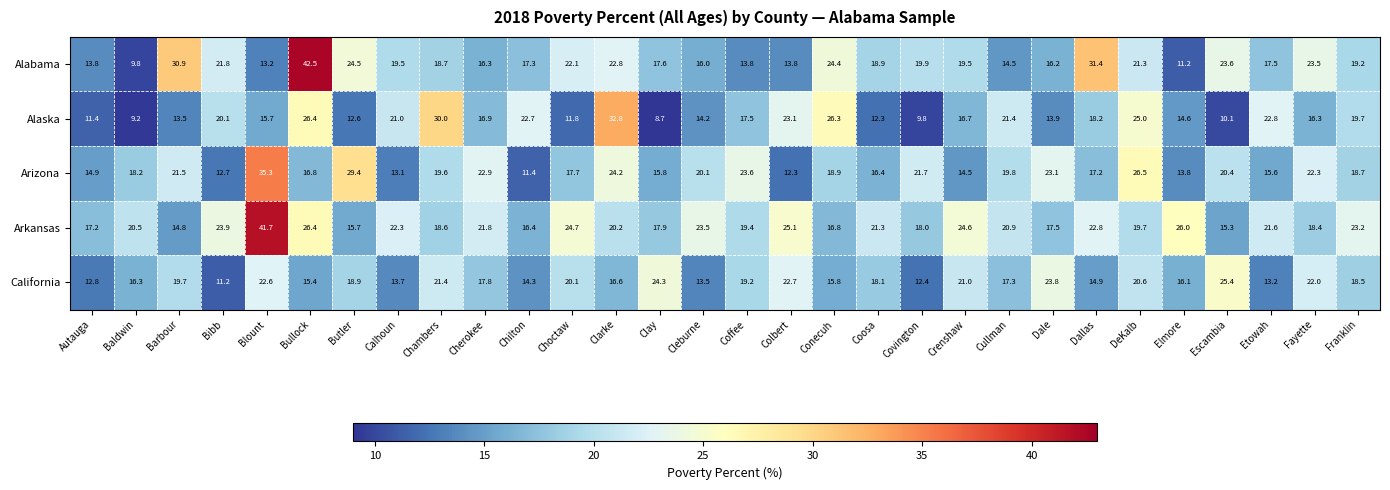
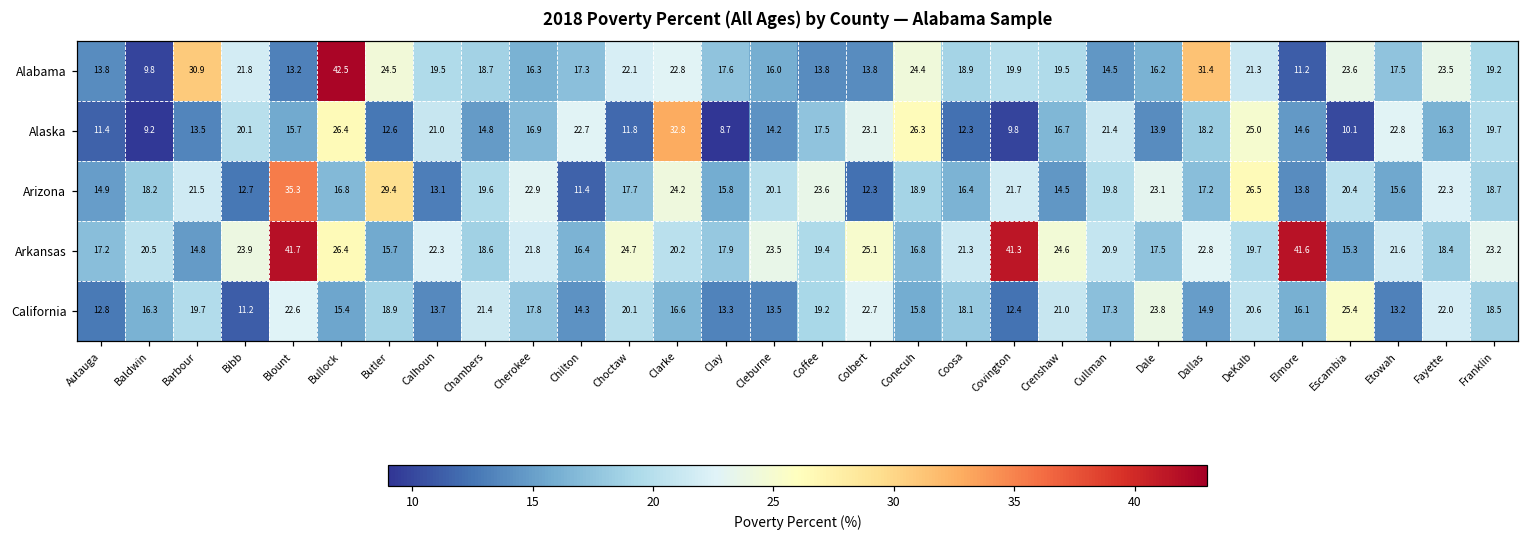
  {
    "Alabama": {
      "Autauga": 13.8,
      "Baldwin": 9.8,
      "Barbour": 30.9,
      "Bibb": 21.8,
      "Blount": 13.2,
      "Bullock": 42.5,
      "Butler": 24.5,
      "Calhoun": 19.5,
      "Chambers": 18.7,
      "Cherokee": 16.3,
      "Chilton": 17.3,
      "Choctaw": 22.1,
      "Clarke": 22.8,
      "Clay": 17.6,
      "Cleburne": 16.0,
      "Coffee": 13.8,
      "Colbert": 13.8,
      "Conecuh": 24.4,
      "Coosa": 18.9,
      "Covington": 19.9,
      "Crenshaw": 19.5,
      "Cullman": 14.5,
      "Dale": 16.2,
      "Dallas": 31.4,
      "DeKalb": 21.3,
      "Elmore": 11.2,
      "Escambia": 23.6,
      "Etowah": 17.5,
      "Fayette": 23.5,
      "Franklin": 19.2
    },
    "Alaska": {
      "Autauga": 11.4,
      "Baldwin": 9.2,
      "Barbour": 13.5,
      "Bibb": 20.1,
      "Blount": 15.7,
      "Bullock": 26.4,
      "Butler": 12.6,
      "Calhoun": 21.0,
-     "Chambers": 30.0,
+     "Chambers": 14.8,
      "Cherokee": 16.9,
      "Chilton": 22.7,
      "Choctaw": 11.8,
      "Clarke": 32.8,
      "Clay": 8.7,
      "Cleburne": 14.2,
      "Coffee": 17.5,
      "Colbert": 23.1,
      "Conecuh": 26.3,
      "Coosa": 12.3,
      "Covington": 9.8,
      "Crenshaw": 16.7,
      "Cullman": 21.4,
      "Dale": 13.9,
      "Dallas": 18.2,
      "DeKalb": 25.0,
      "Elmore": 14.6,
      "Escambia": 10.1,
      "Etowah": 22.8,
      "Fayette": 16.3,
      "Franklin": 19.7
    },
    "Arizona": {
      "Autauga": 14.9,
      "Baldwin": 18.2,
      "Barbour": 21.5,
      "Bibb": 12.7,
      "Blount": 35.3,
      "Bullock": 16.8,
      "Butler": 29.4,
      "Calhoun": 13.1,
      "Chambers": 19.6,
      "Cherokee": 22.9,
      "Chilton": 11.4,
      "Choctaw": 17.7,
      "Clarke": 24.2,
      "Clay": 15.8,
      "Cleburne": 20.1,
      "Coffee": 23.6,
      "Colbert": 12.3,
      "Conecuh": 18.9,
      "Coosa": 16.4,
      "Covington": 21.7,
      "Crenshaw": 14.5,
      "Cullman": 19.8,
      "Dale": 23.1,
      "Dallas": 17.2,
      "DeKalb": 26.5,
      "Elmore": 13.8,
      "Escambia": 20.4,
      "Etowah": 15.6,
      "Fayette": 22.3,
      "Franklin": 18.7
    },
    "Arkansas": {
      "Autauga": 17.2,
      "Baldwin": 20.5,
      "Barbour": 14.8,
      "Bibb": 23.9,
      "Blount": 41.7,
      "Bullock": 26.4,
      "Butler": 15.7,
      "Calhoun": 22.3,
      "Chambers": 18.6,
      "Cherokee": 21.8,
      "Chilton": 16.4,
      "Choctaw": 24.7,
      "Clarke": 20.2,
      "Clay": 17.9,
      "Cleburne": 23.5,
      "Coffee": 19.4,
      "Colbert": 25.1,
      "Conecuh": 16.8,
      "Coosa": 21.3,
-     "Covington": 18.0,
+     "Covington": 41.3,
      "Crenshaw": 24.6,
      "Cullman": 20.9,
      "Dale": 17.5,
      "Dallas": 22.8,
      "DeKalb": 19.7,
-     "Elmore": 26.0,
+     "Elmore": 41.6,
      "Escambia": 15.3,
      "Etowah": 21.6,
      "Fayette": 18.4,
      "Franklin": 23.2
    },
    "California": {
      "Autauga": 12.8,
      "Baldwin": 16.3,
      "Barbour": 19.7,
      "Bibb": 11.2,
      "Blount": 22.6,
      "Bullock": 15.4,
      "Butler": 18.9,
      "Calhoun": 13.7,
      "Chambers": 21.4,
      "Cherokee": 17.8,
      "Chilton": 14.3,
      "Choctaw": 20.1,
      "Clarke": 16.6,
-     "Clay": 24.3,
+     "Clay": 13.3,
      "Cleburne": 13.5,
      "Coffee": 19.2,
      "Colbert": 22.7,
      "Conecuh": 15.8,
      "Coosa": 18.1,
      "Covington": 12.4,
      "Crenshaw": 21.0,
      "Cullman": 17.3,
      "Dale": 23.8,
      "Dallas": 14.9,
      "DeKalb": 20.6,
      "Elmore": 16.1,
      "Escambia": 25.4,
      "Etowah": 13.2,
      "Fayette": 22.0,
      "Franklin": 18.5
    }
  }
